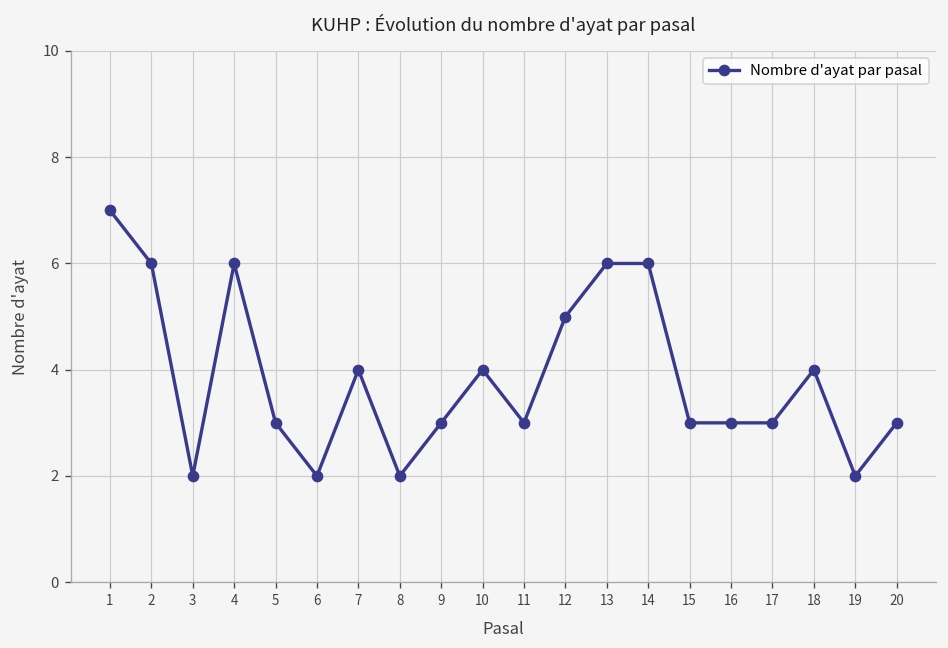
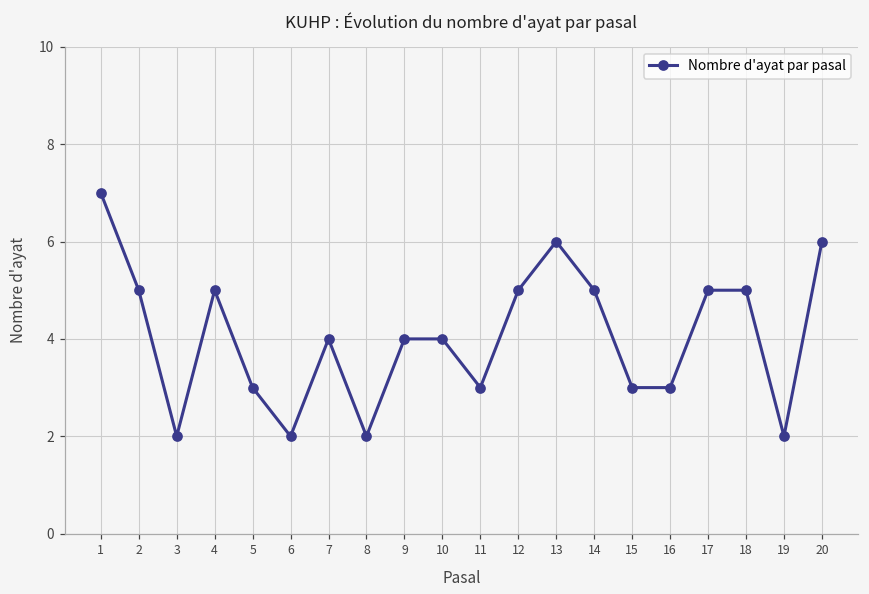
  {
    "1": 7,
-   "2": 6,
+   "2": 5,
    "3": 2,
-   "4": 6,
+   "4": 5,
    "5": 3,
    "6": 2,
    "7": 4,
    "8": 2,
-   "9": 3,
+   "9": 4,
    "10": 4,
    "11": 3,
    "12": 5,
    "13": 6,
-   "14": 6,
+   "14": 5,
    "15": 3,
    "16": 3,
-   "17": 3,
-   "18": 4,
+   "17": 5,
+   "18": 5,
    "19": 2,
-   "20": 3
+   "20": 6
  }
